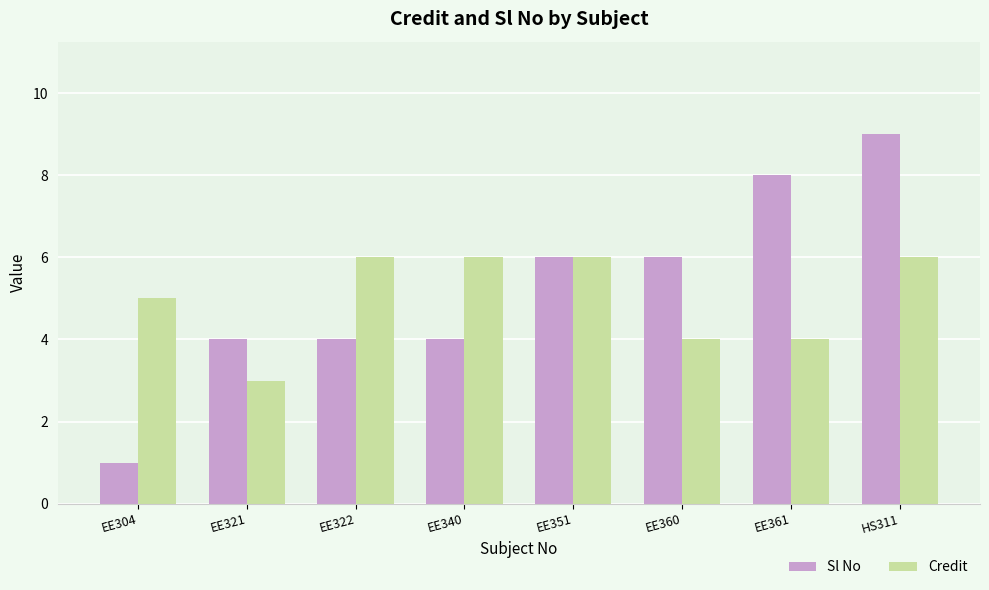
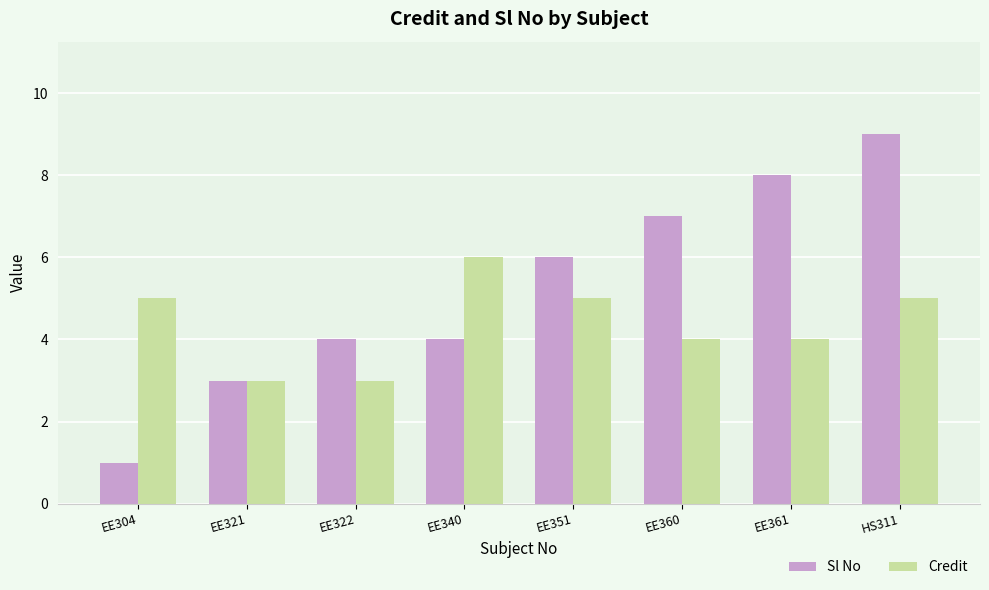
  {
    "Sl No": {
      "EE304": 1,
-     "EE321": 4,
+     "EE321": 3,
      "EE322": 4,
      "EE340": 4,
      "EE351": 6,
-     "EE360": 6,
+     "EE360": 7,
      "EE361": 8,
      "HS311": 9
    },
    "Credit": {
      "EE304": 5,
      "EE321": 3,
-     "EE322": 6,
+     "EE322": 3,
      "EE340": 6,
-     "EE351": 6,
+     "EE351": 5,
      "EE360": 4,
      "EE361": 4,
-     "HS311": 6
+     "HS311": 5
    }
  }
